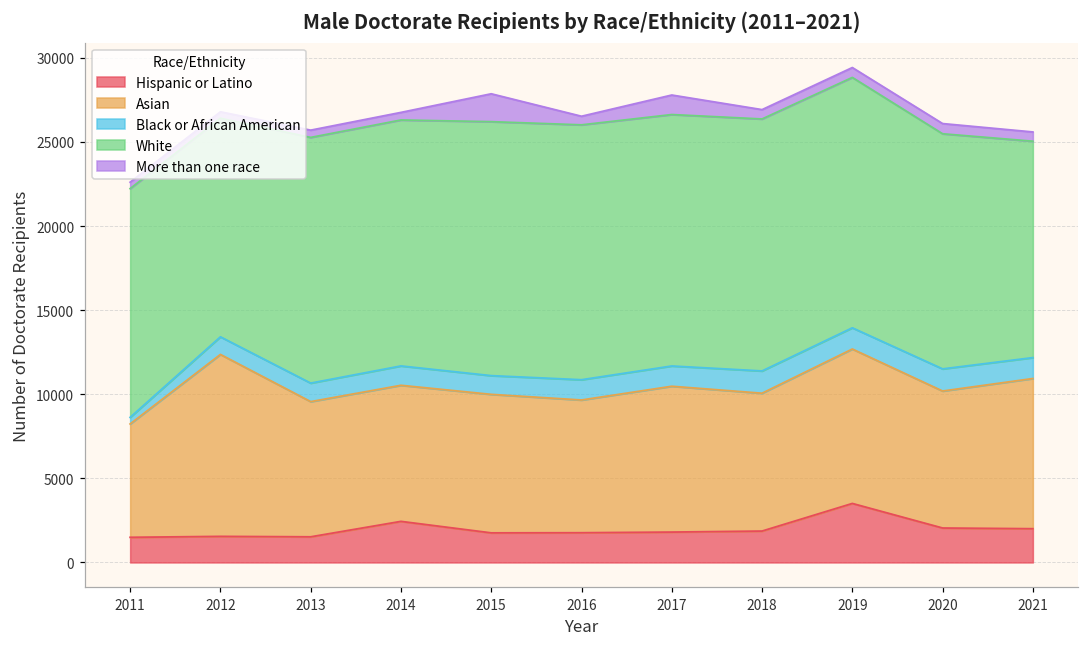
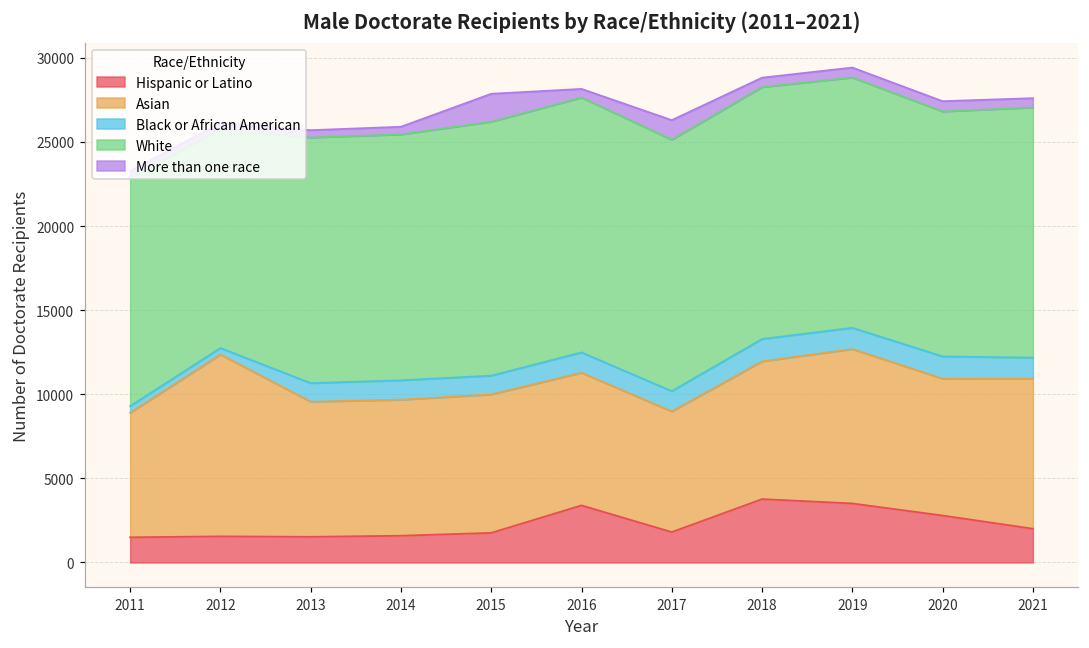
  {
    "Hispanic or Latino": {
      "2011": 1500,
      "2012": 1500,
      "2013": 1500,
-     "2014": 2400,
+     "2014": 1600,
      "2015": 1800,
-     "2016": 1800,
+     "2016": 3400,
      "2017": 1800,
-     "2018": 1900,
+     "2018": 3800,
      "2019": 3500,
-     "2020": 2000,
+     "2020": 2800,
      "2021": 2000
    },
    "Asian": {
-     "2011": 6700,
+     "2011": 7400,
      "2012": 10800,
      "2013": 8000,
      "2014": 8100,
      "2015": 8200,
      "2016": 7900,
-     "2017": 8700,
+     "2017": 7200,
      "2018": 8200,
      "2019": 9200,
      "2020": 8100,
      "2021": 8900
    },
    "Black or African American": {
      "2011": 400,
-     "2012": 1000,
+     "2012": 400,
      "2013": 1100,
      "2014": 1200,
      "2015": 1100,
      "2016": 1200,
      "2017": 1200,
      "2018": 1300,
      "2019": 1300,
      "2020": 1300,
      "2021": 1200
    },
    "White": {
      "2013": 14600,
      "2014": 14600,
      "2015": 15100,
      "2016": 15200,
      "2017": 15000,
      "2018": 15000,
      "2019": 14900,
-     "2020": 14000,
-     "2021": 12900
+     "2020": 14600,
+     "2021": 14900
    },
    "More than one race": {
      "2013": 400,
      "2014": 500,
      "2015": 1700,
      "2016": 500,
      "2017": 1200,
      "2018": 600,
      "2019": 600,
      "2020": 600,
      "2021": 600
    }
  }
